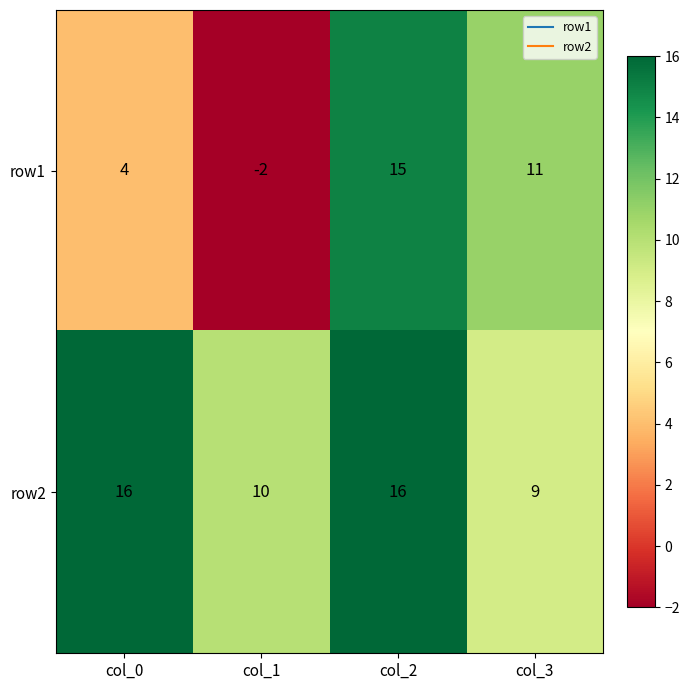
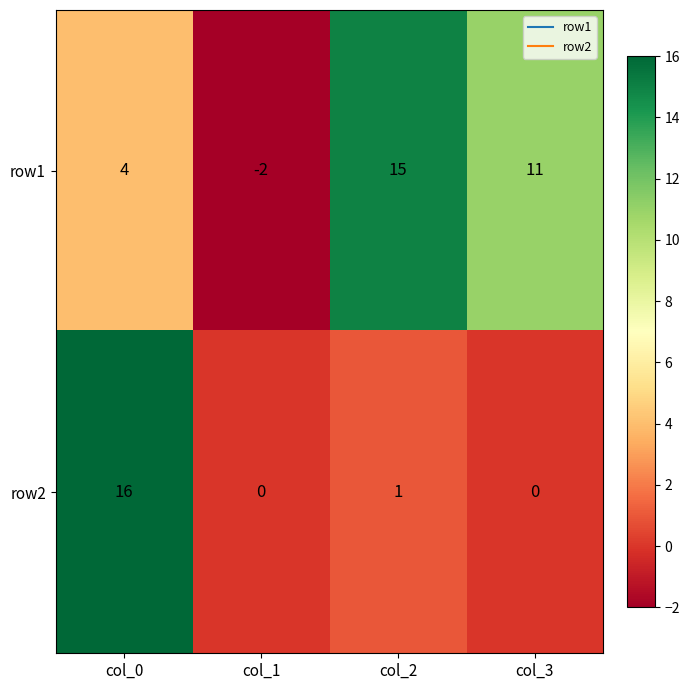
  {
    "row1": {
      "col_0": 4,
      "col_1": -2,
      "col_2": 15,
      "col_3": 11
    },
    "row2": {
      "col_0": 16,
-     "col_1": 10,
-     "col_2": 16,
-     "col_3": 9
+     "col_1": 0,
+     "col_2": 1,
+     "col_3": 0
    }
  }
